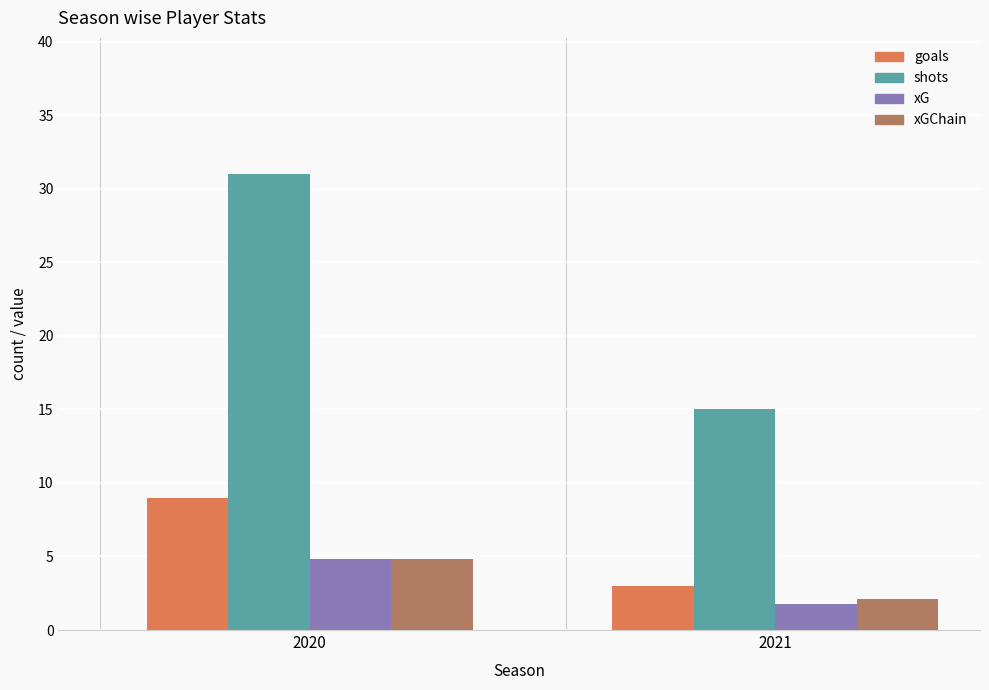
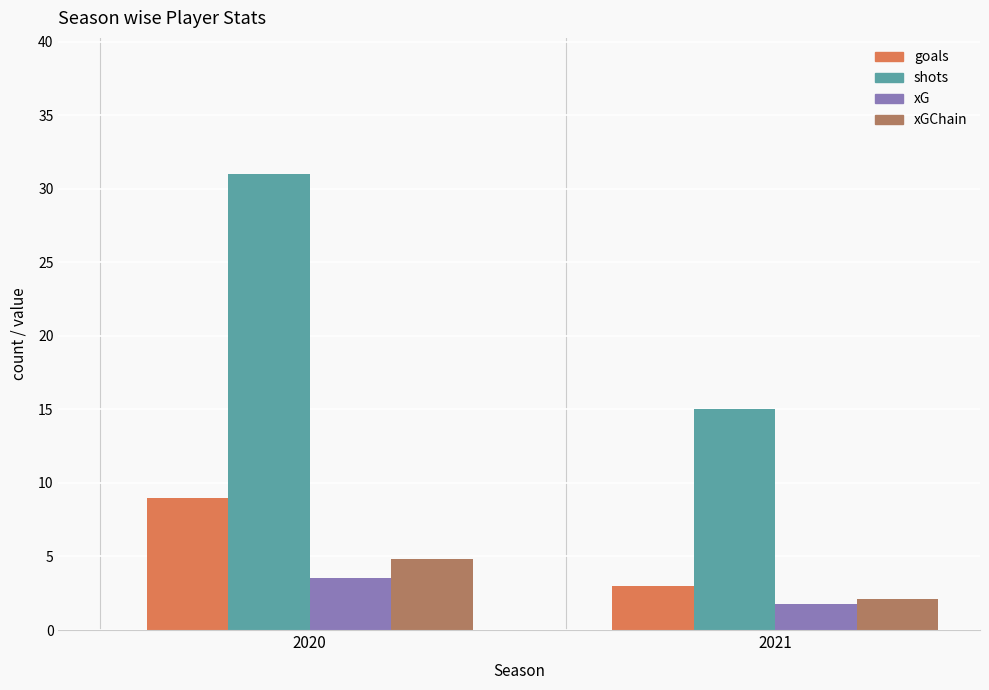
  {
    "shots": {
      "2020": 31.0,
      "2021": 15.0
    },
    "xG": {
-     "2020": 4.8,
+     "2020": 3.5,
      "2021": 1.7
    }
  }
